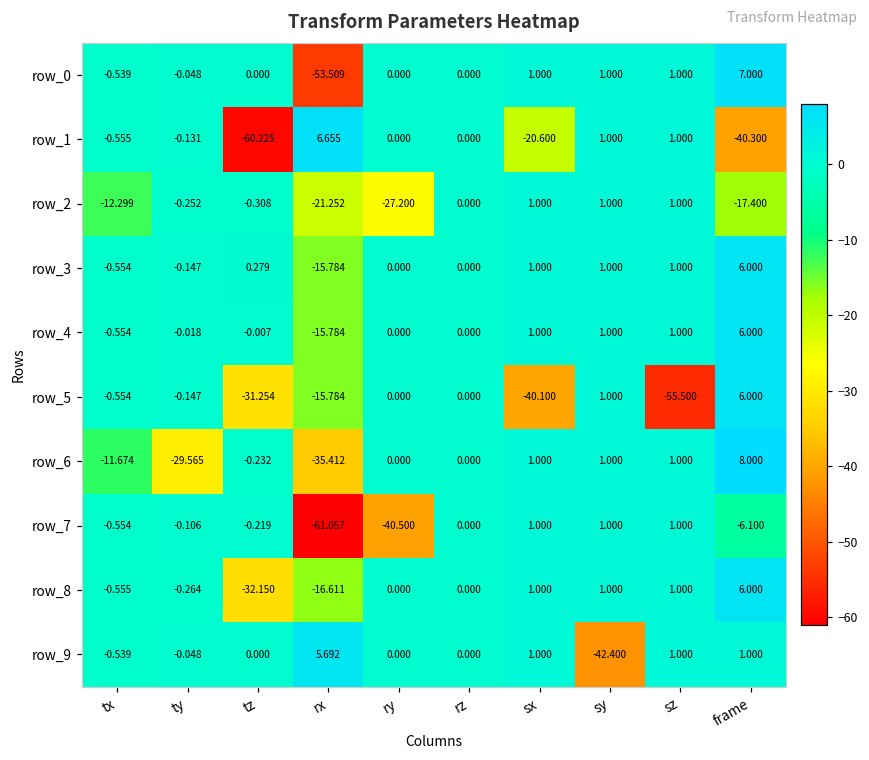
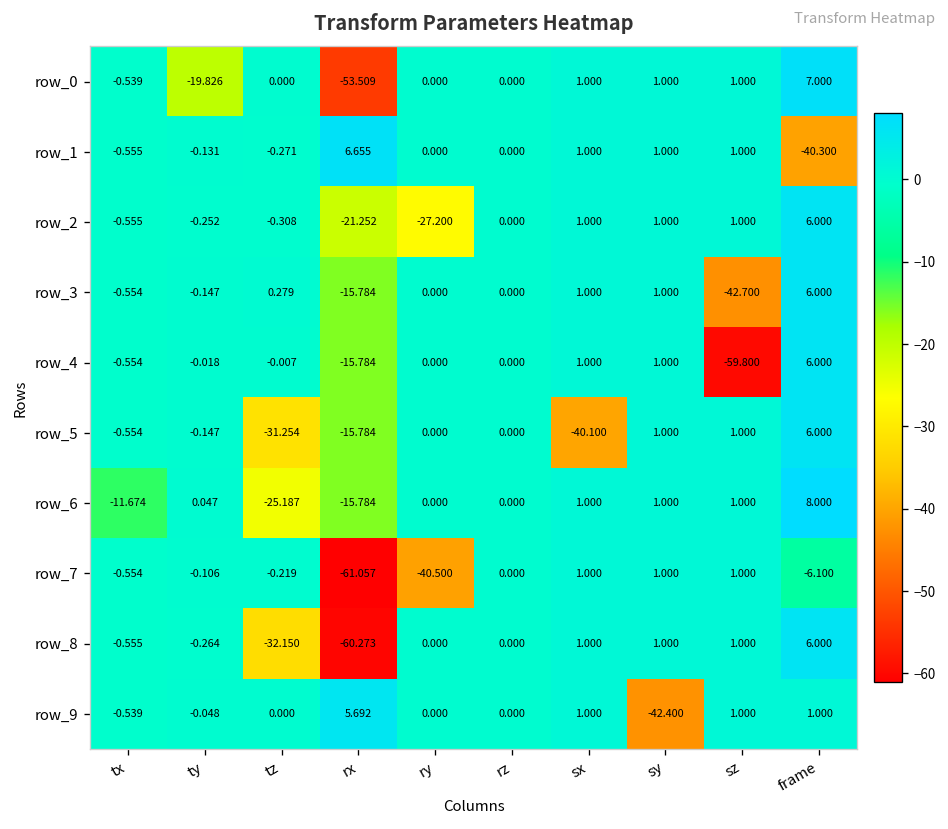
  {
    "row_0": {
      "tx": -0.539,
-     "ty": -0.048,
+     "ty": -19.826,
      "tz": 0.000,
      "rx": -53.509,
      "ry": 0.000,
      "rz": 0.000,
      "sx": 1.000,
      "sy": 1.000,
      "sz": 1.000,
      "frame": 7.000
    },
    "row_1": {
      "tx": -0.555,
      "ty": -0.131,
-     "tz": -60.225,
+     "tz": -0.271,
      "rx": 6.655,
      "ry": 0.000,
      "rz": 0.000,
-     "sx": -20.600,
+     "sx": 1.000,
      "sy": 1.000,
      "sz": 1.000,
      "frame": -40.300
    },
    "row_2": {
-     "tx": -12.299,
+     "tx": -0.555,
      "ty": -0.252,
      "tz": -0.308,
      "rx": -21.252,
      "ry": -27.200,
      "rz": 0.000,
      "sx": 1.000,
      "sy": 1.000,
      "sz": 1.000,
-     "frame": -17.400
+     "frame": 6.000
    },
    "row_3": {
      "tx": -0.554,
      "ty": -0.147,
      "tz": 0.279,
      "rx": -15.784,
      "ry": 0.000,
      "rz": 0.000,
      "sx": 1.000,
      "sy": 1.000,
-     "sz": 1.000,
+     "sz": -42.700,
      "frame": 6.000
    },
    "row_4": {
      "tx": -0.554,
      "ty": -0.018,
      "tz": -0.007,
      "rx": -15.784,
      "ry": 0.000,
      "rz": 0.000,
      "sx": 1.000,
      "sy": 1.000,
-     "sz": 1.000,
+     "sz": -59.800,
      "frame": 6.000
    },
    "row_5": {
      "tx": -0.554,
      "ty": -0.147,
      "tz": -31.254,
      "rx": -15.784,
      "ry": 0.000,
      "rz": 0.000,
      "sx": -40.100,
      "sy": 1.000,
-     "sz": -55.500,
+     "sz": 1.000,
      "frame": 6.000
    },
    "row_6": {
      "tx": -11.674,
-     "ty": -29.565,
-     "tz": -0.232,
-     "rx": -35.412,
+     "ty": 0.047,
+     "tz": -25.187,
+     "rx": -15.784,
      "ry": 0.000,
      "rz": 0.000,
      "sx": 1.000,
      "sy": 1.000,
      "sz": 1.000,
      "frame": 8.000
    },
    "row_7": {
      "tx": -0.554,
      "ty": -0.106,
      "tz": -0.219,
      "rx": -61.057,
      "ry": -40.500,
      "rz": 0.000,
      "sx": 1.000,
      "sy": 1.000,
      "sz": 1.000,
      "frame": -6.100
    },
    "row_8": {
      "tx": -0.555,
      "ty": -0.264,
      "tz": -32.150,
-     "rx": -16.611,
+     "rx": -60.273,
      "ry": 0.000,
      "rz": 0.000,
      "sx": 1.000,
      "sy": 1.000,
      "sz": 1.000,
      "frame": 6.000
    },
    "row_9": {
      "tx": -0.539,
      "ty": -0.048,
      "tz": 0.000,
      "rx": 5.692,
      "ry": 0.000,
      "rz": 0.000,
      "sx": 1.000,
      "sy": -42.400,
      "sz": 1.000,
      "frame": 1.000
    }
  }
